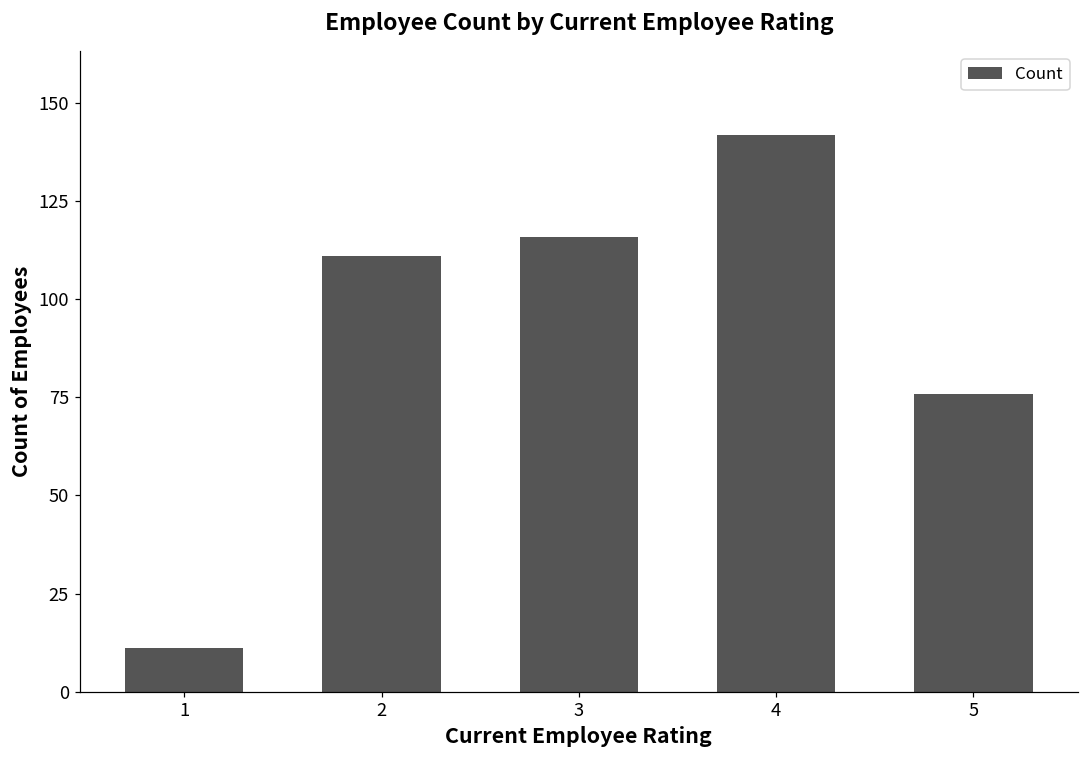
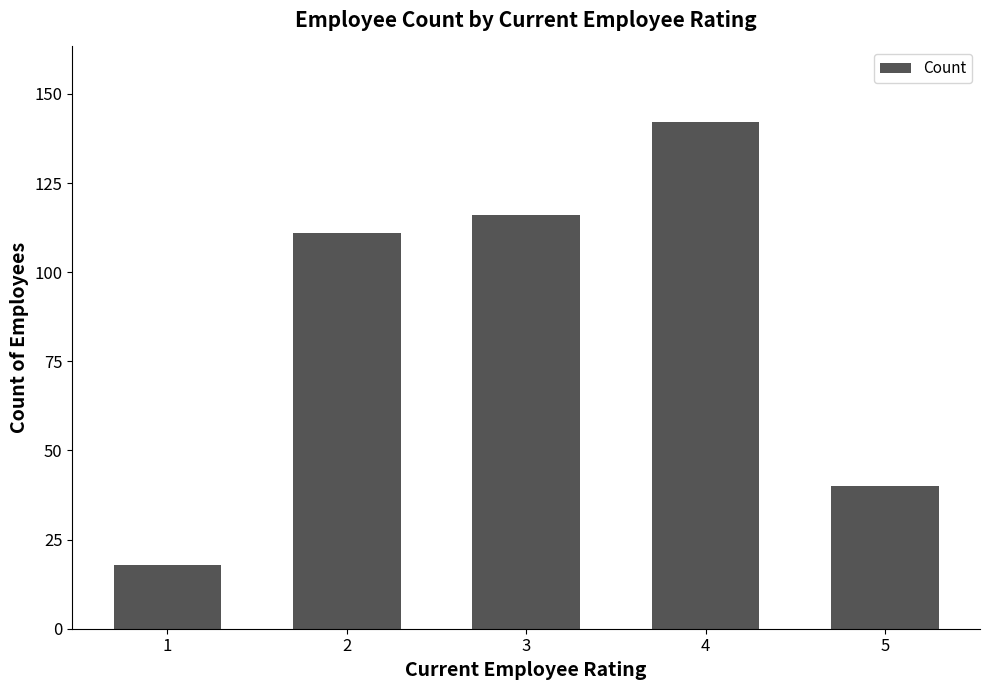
  {
-   "1": 11,
+   "1": 18,
    "2": 111,
    "3": 116,
    "4": 142,
-   "5": 76
+   "5": 40
  }
